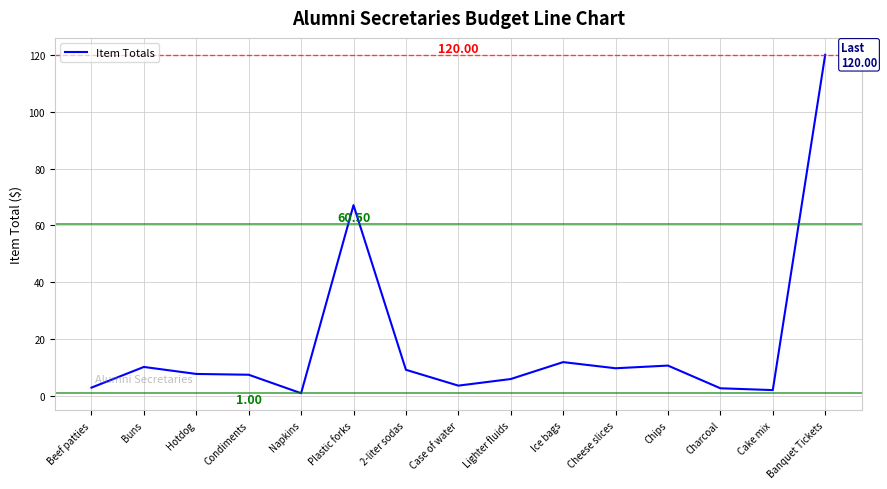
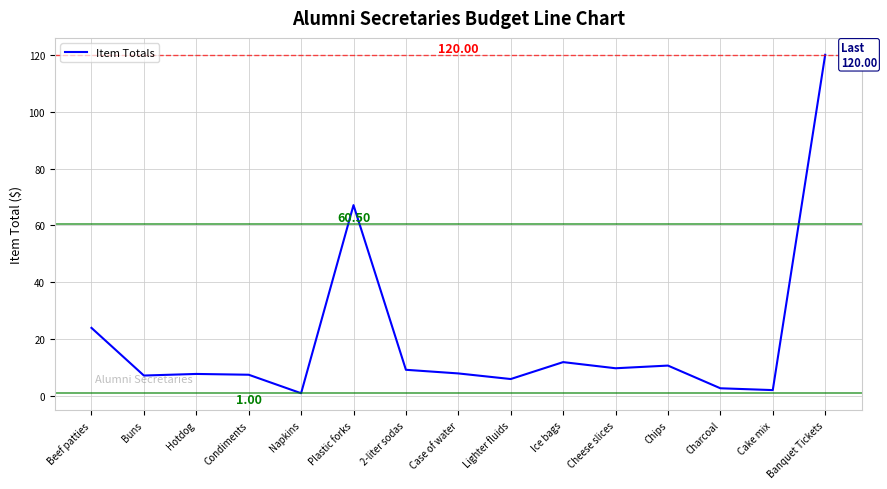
  {
-   "Beef patties": 3,
-   "Buns": 10,
+   "Beef patties": 24,
+   "Buns": 7,
    "Hotdog": 8,
    "Napkins": 1,
    "2-liter sodas": 9,
-   "Case of water": 4,
+   "Case of water": 8,
    "Lighter fluids": 6,
    "Ice bags": 12,
    "Cheese slices": 10,
    "Chips": 11,
    "Charcoal": 3,
    "Cake mix": 2
  }
